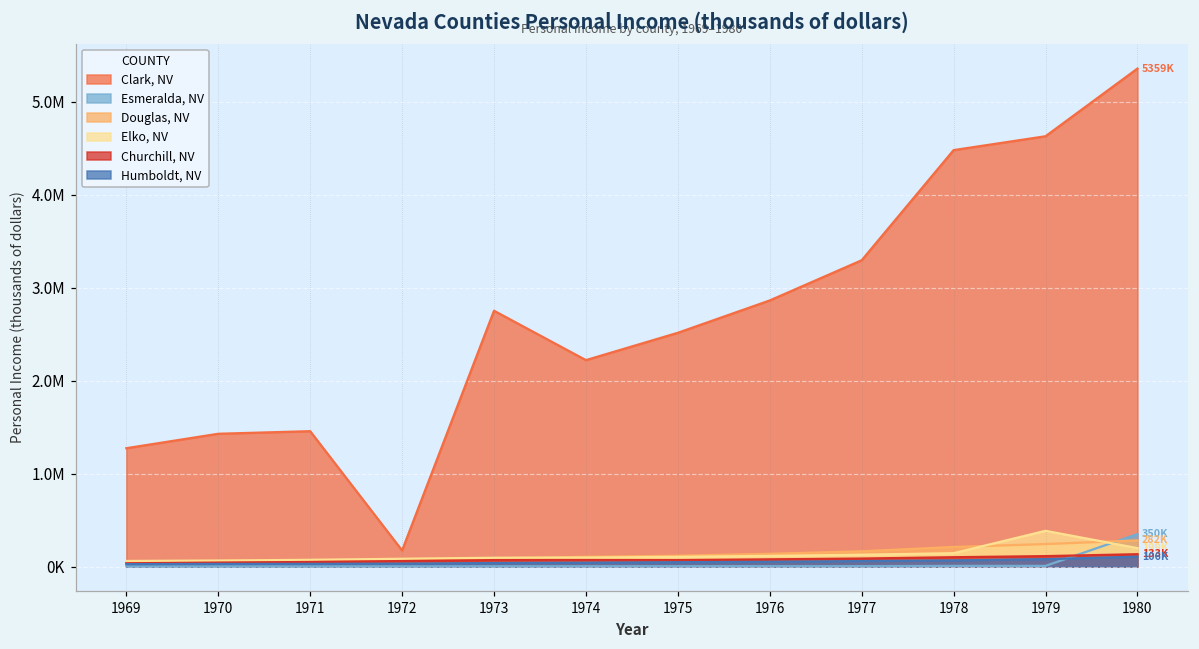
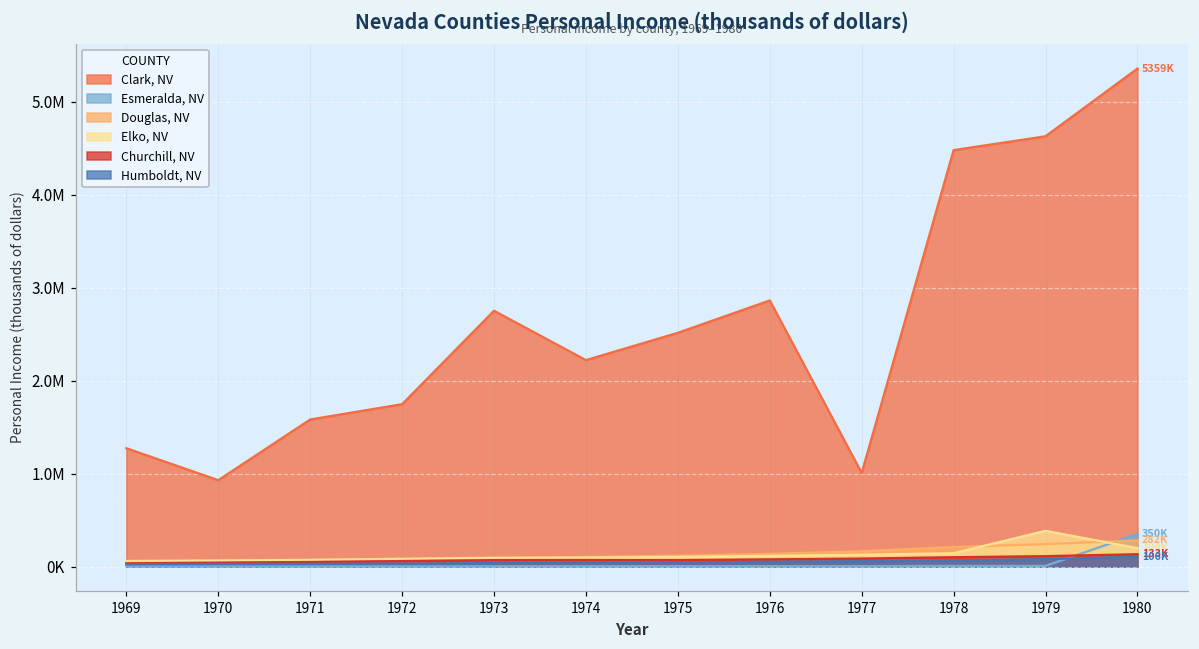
  {
    "Clark, NV": {
      "1969": 1300000,
-     "1970": 1400000,
-     "1971": 1500000,
-     "1972": 200000,
+     "1970": 900000,
+     "1971": 1600000,
+     "1972": 1700000,
      "1973": 2800000,
      "1974": 2200000,
      "1975": 2500000,
      "1976": 2900000,
-     "1977": 3300000,
+     "1977": 1000000,
      "1978": 4500000,
      "1979": 4600000
    },
    "Esmeralda, NV": {
      "1973": 0,
      "1974": 0,
      "1975": 0,
      "1976": 0,
      "1977": 0,
      "1978": 0,
      "1979": 0
    },
    "Douglas, NV": {
      "1977": 200000,
      "1978": 200000,
      "1979": 200000
    },
    "Elko, NV": {
      "1977": 100000,
      "1978": 100000,
      "1979": 400000
    },
    "Churchill, NV": {
      "1978": 100000,
      "1979": 100000
    },
    "Humboldt, NV": {
      "1973": 0,
      "1978": 100000,
      "1979": 100000
    }
  }
